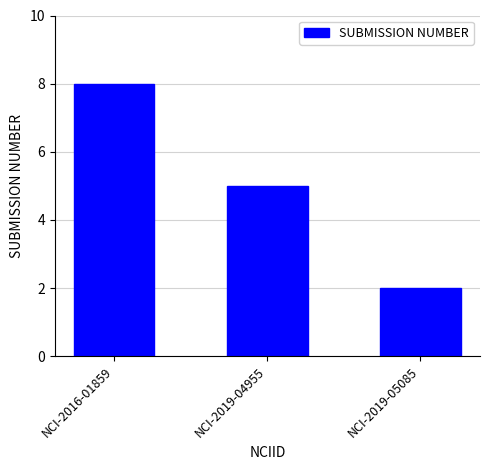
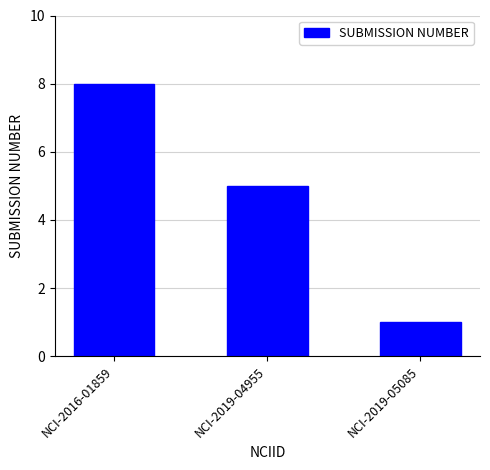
  {
    "NCI-2016-01859": 8,
    "NCI-2019-04955": 5,
-   "NCI-2019-05085": 2
+   "NCI-2019-05085": 1
  }
